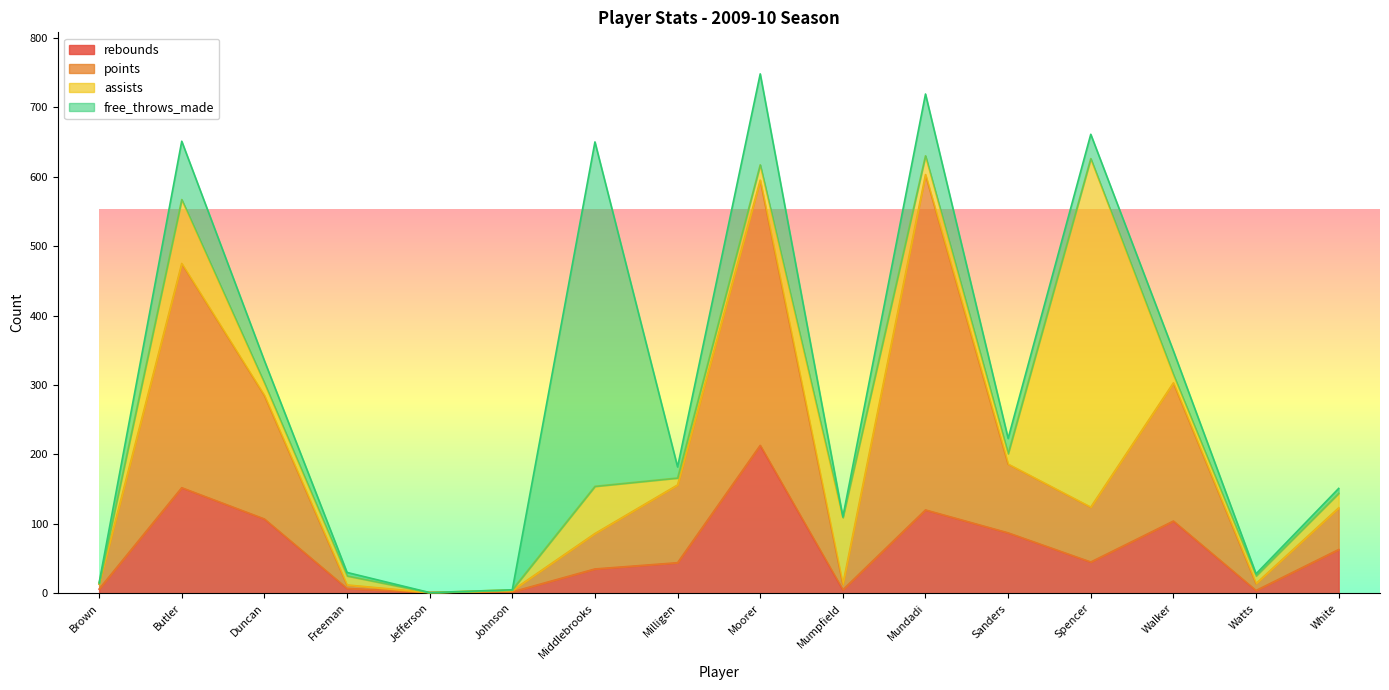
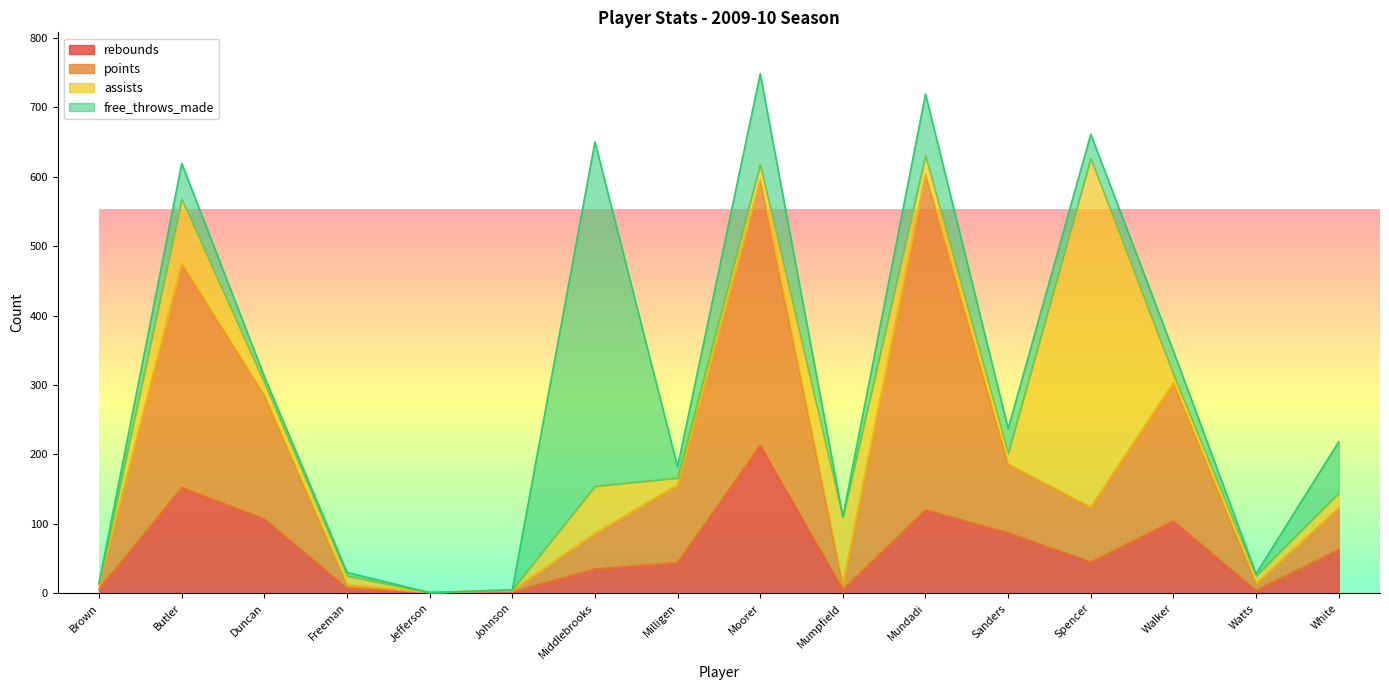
  {
    "assists": {
      "Butler": 90,
      "Duncan": 20,
      "Freeman": 10,
      "Middlebrooks": 70,
      "Milligen": 10,
      "Moorer": 20,
      "Mundadi": 30,
      "Sanders": 20,
      "Spencer": 500,
      "Walker": 10,
      "White": 20
    },
    "free_throws_made": {
-     "Butler": 80,
-     "Duncan": 30,
+     "Butler": 50,
+     "Duncan": 10,
      "Freeman": 10,
      "Middlebrooks": 500,
      "Milligen": 20,
      "Moorer": 130,
      "Mundadi": 90,
-     "Sanders": 20,
+     "Sanders": 40,
      "Spencer": 40,
      "Walker": 30,
-     "White": 10
+     "White": 70
    }
  }
